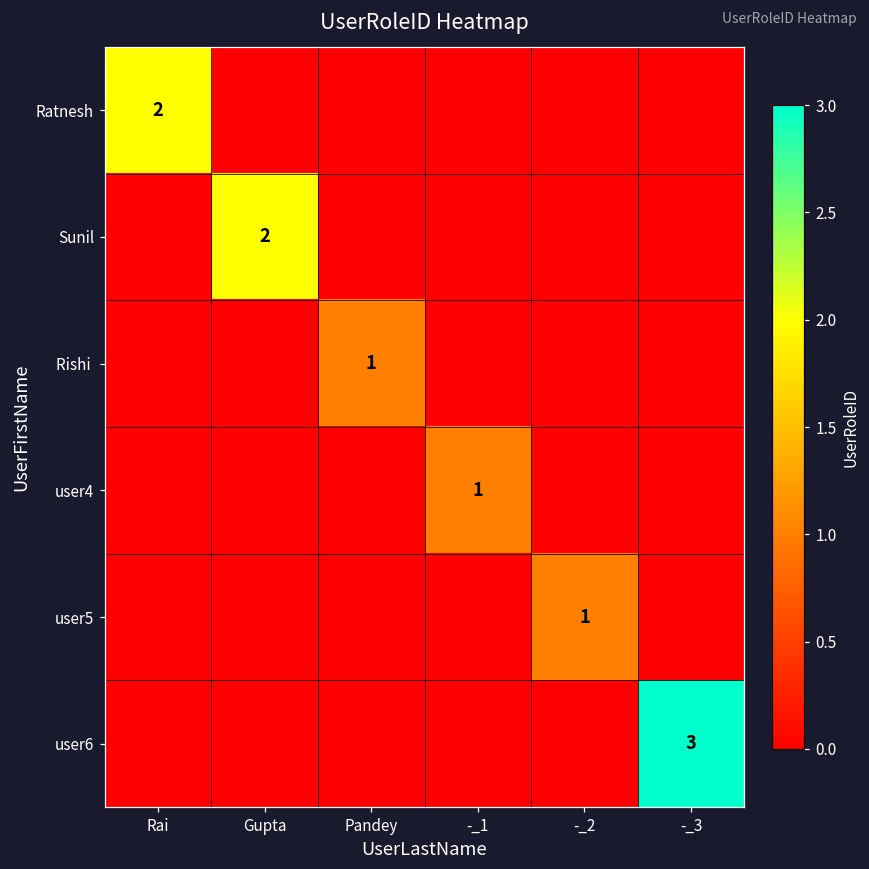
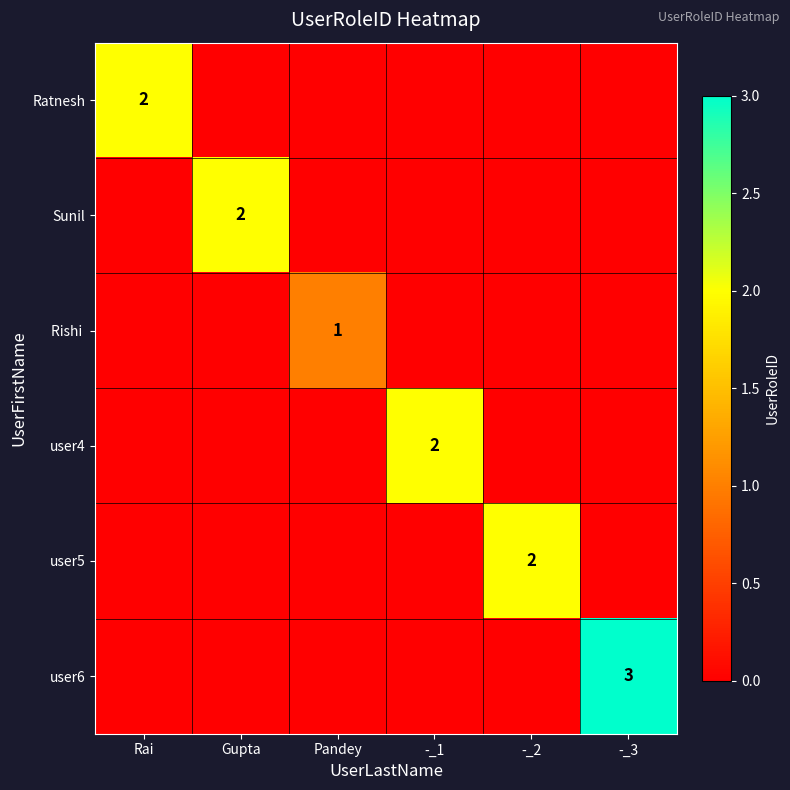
  {
    "Ratnesh": {
      "Rai": 2
    },
    "Sunil": {
      "Gupta": 2
    },
    "Rishi": {
      "Pandey": 1
    },
    "user4": {
-     "-_1": 1
+     "-_1": 2
    },
    "user5": {
-     "-_2": 1
+     "-_2": 2
    },
    "user6": {
      "-_3": 3
    }
  }
